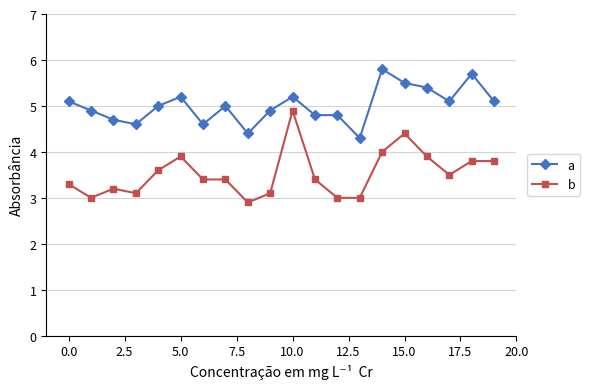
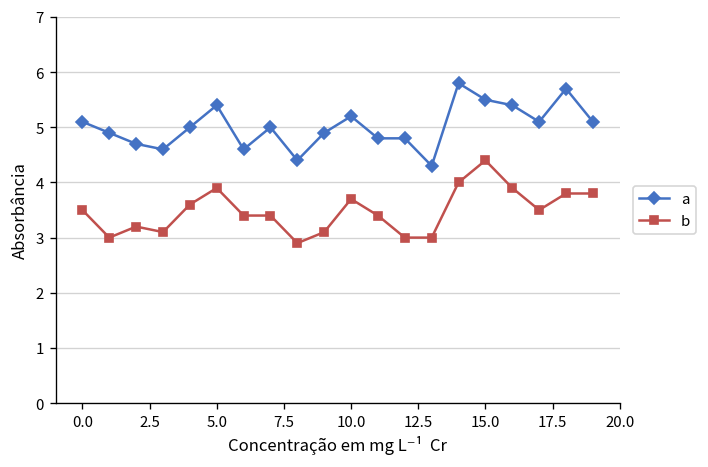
  {
    "a": {
      "0.0": 5.1,
-     "5.0": 5.2,
+     "5.0": 5.4,
      "10.0": 5.2,
      "15.0": 5.5
    },
    "b": {
-     "0.0": 3.3,
+     "0.0": 3.5,
      "5.0": 3.9,
-     "10.0": 4.9,
+     "10.0": 3.7,
      "15.0": 4.4
    }
  }
